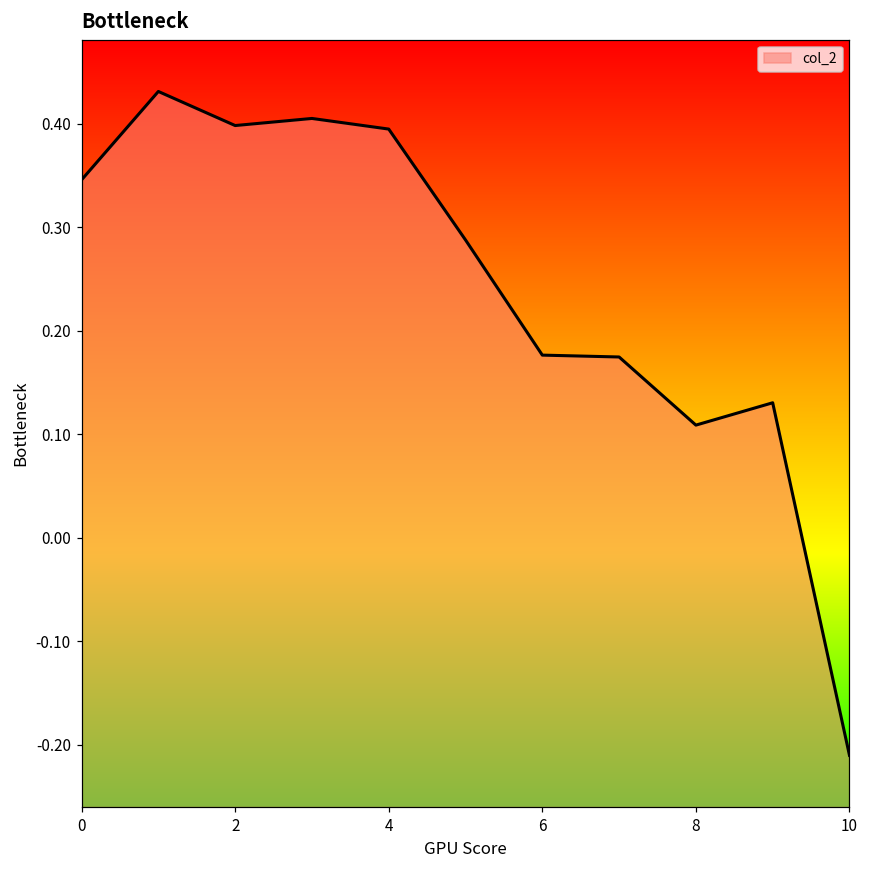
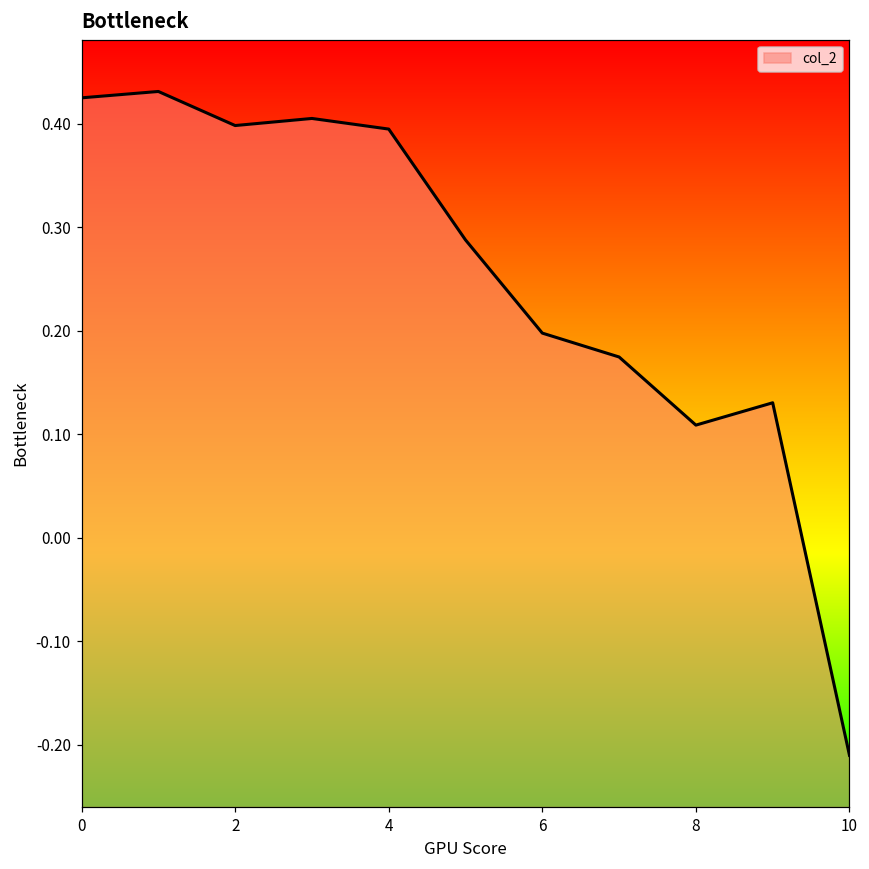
  {
-   "0": 0.35,
+   "0": 0.42,
    "2": 0.40,
    "4": 0.39,
-   "6": 0.18,
+   "6": 0.20,
    "8": 0.11,
    "10": -0.21
  }
